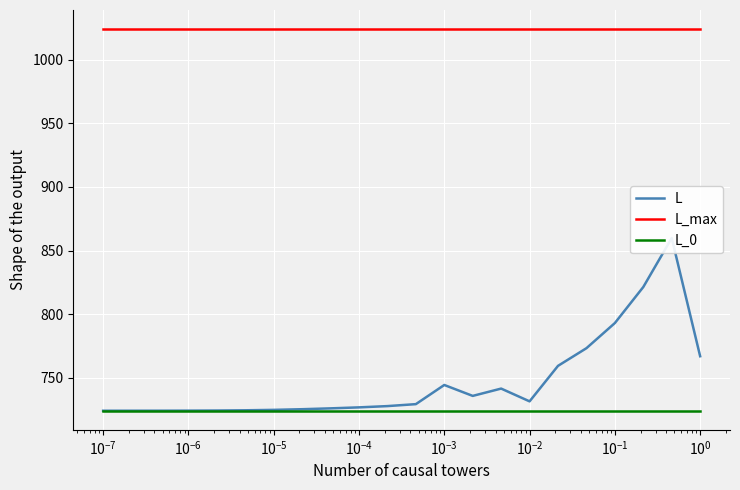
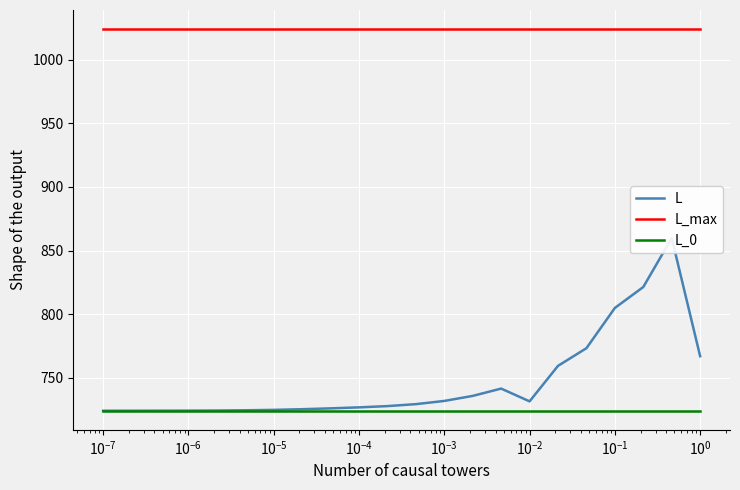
  {
    "L": {
      "10^-4": 727,
-     "10^-3": 744,
+     "10^-3": 732,
      "10^-2": 731,
-     "10^-1": 793,
+     "10^-1": 805,
      "10^0": 767
    },
    "L_max": {
      "10^-7": 1024,
      "10^-6": 1024,
      "10^-5": 1024,
      "10^-4": 1024,
      "10^-3": 1024,
      "10^-2": 1024,
      "10^-1": 1024,
      "10^0": 1024
    },
    "L_0": {
      "10^-4": 724,
      "10^-3": 724,
      "10^-2": 724,
      "10^-1": 724,
      "10^0": 724
    }
  }
